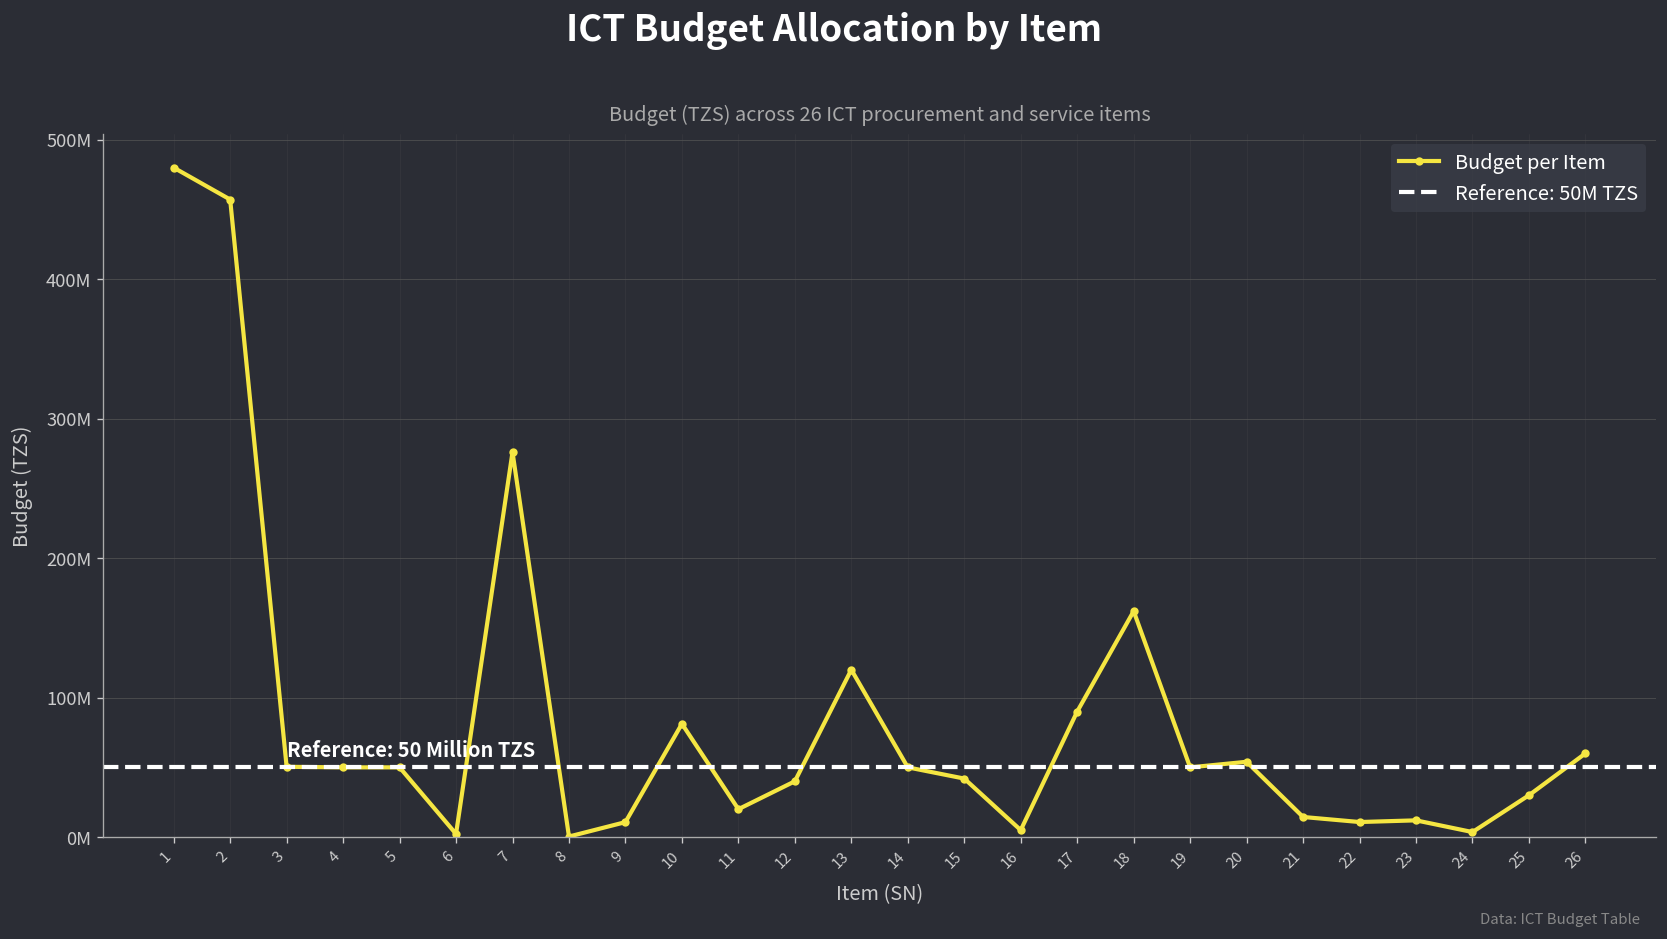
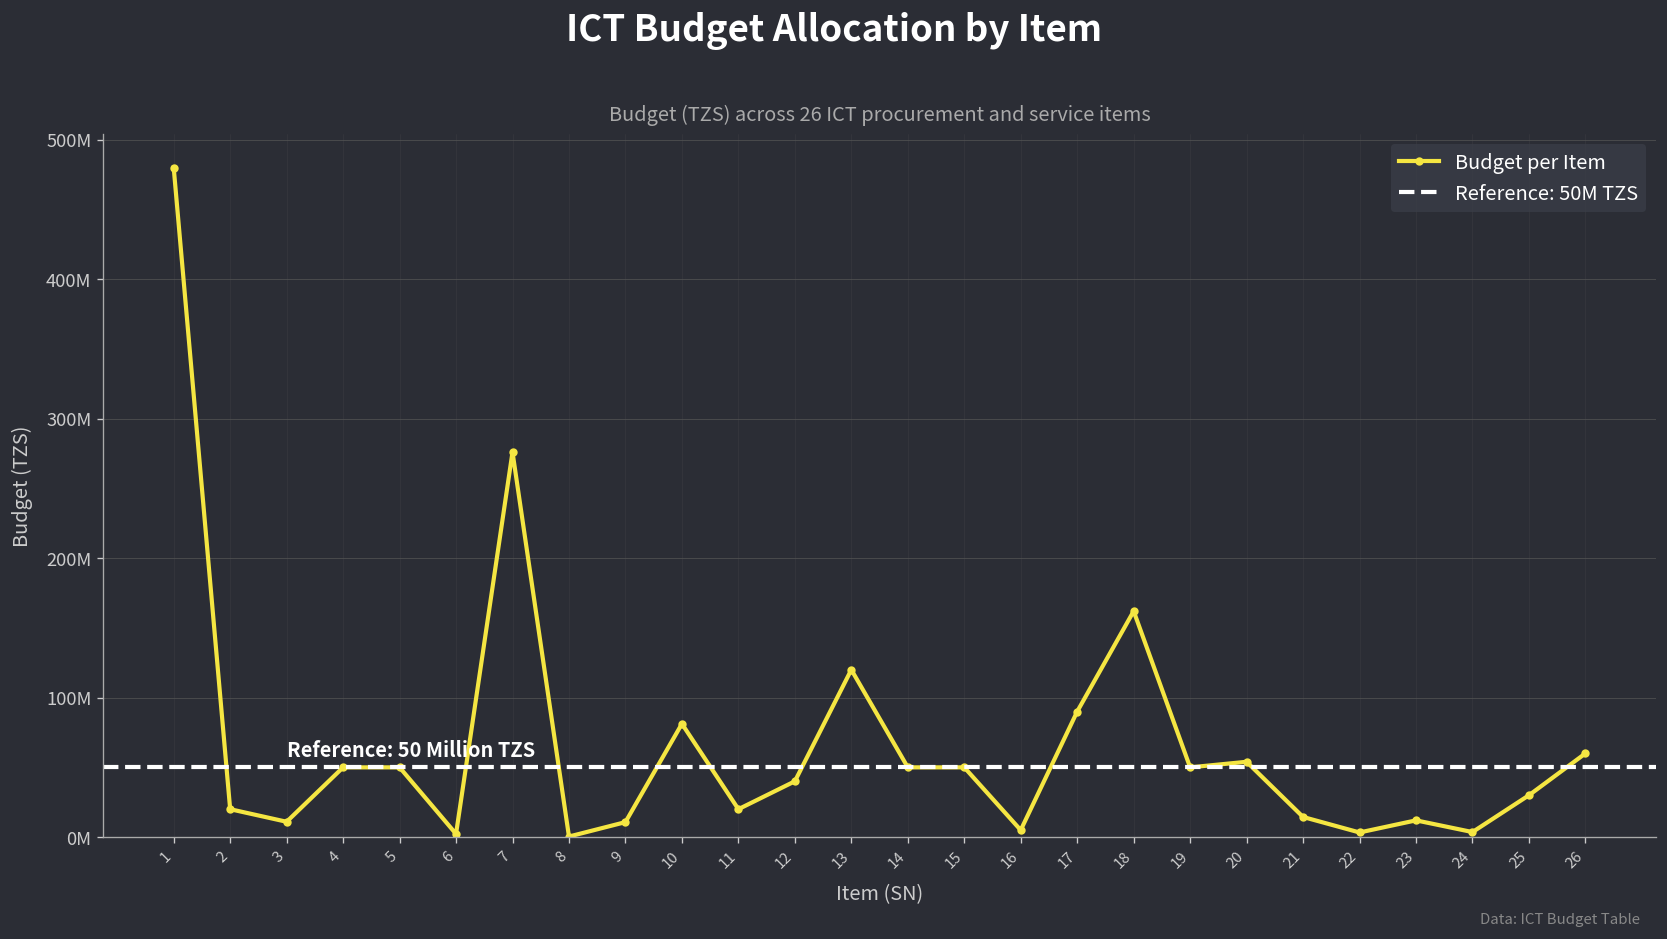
  {
    "1": 480000000,
-   "2": 457000000,
-   "3": 50000000,
+   "2": 20000000,
+   "3": 11000000,
    "6": 2000000,
    "7": 276000000,
    "8": 0,
    "9": 11000000,
    "10": 81000000,
    "11": 20000000,
    "12": 40000000,
    "13": 120000000,
    "14": 50000000,
-   "15": 42000000,
+   "15": 50000000,
    "16": 5000000,
    "17": 90000000,
    "18": 162000000,
    "19": 50000000,
    "20": 54000000,
    "21": 14000000,
-   "22": 11000000,
+   "22": 3000000,
    "23": 12000000,
    "24": 4000000,
    "25": 30000000,
    "26": 60000000
  }
